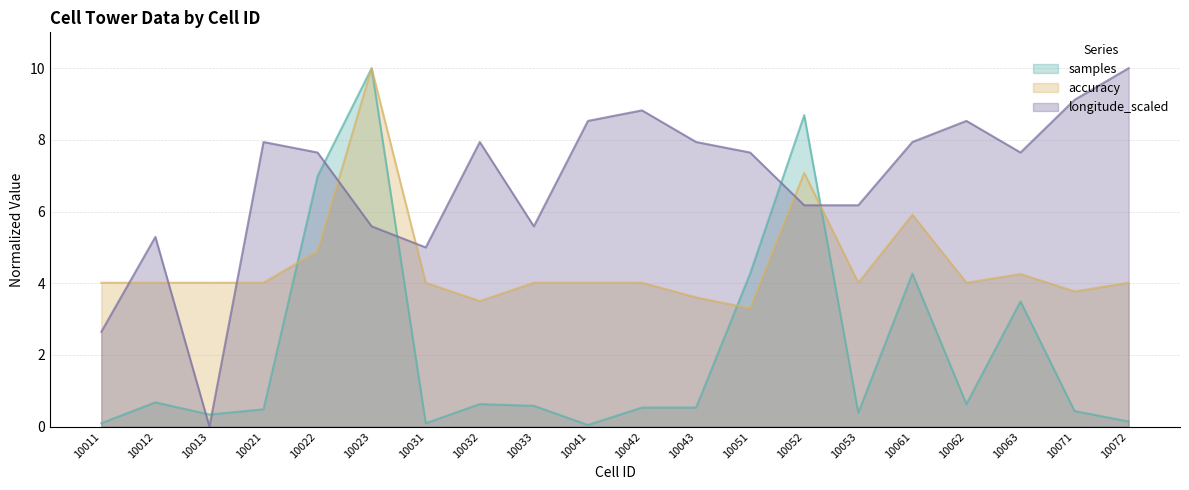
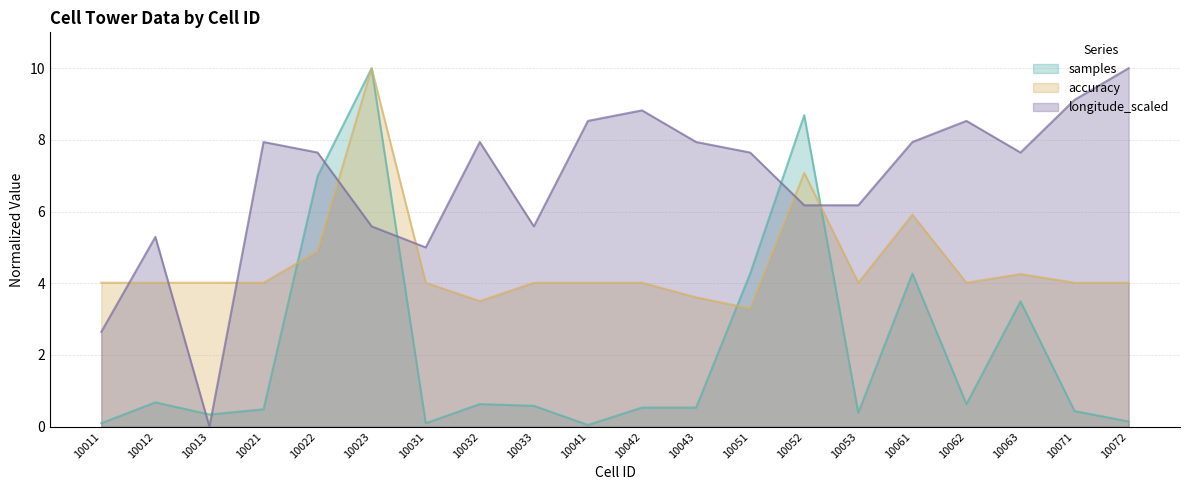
  {
    "accuracy": {
      "10011": 4.0,
      "10012": 4.0,
      "10013": 4.0,
      "10021": 4.0,
      "10022": 4.9,
      "10031": 4.0,
      "10032": 3.5,
      "10033": 4.0,
      "10041": 4.0,
      "10042": 4.0,
      "10043": 3.6,
      "10051": 3.3,
      "10052": 7.1,
      "10053": 4.0,
      "10061": 5.9,
      "10062": 4.0,
      "10063": 4.3,
-     "10071": 3.8,
+     "10071": 4.0,
      "10072": 4.0
    }
  }
